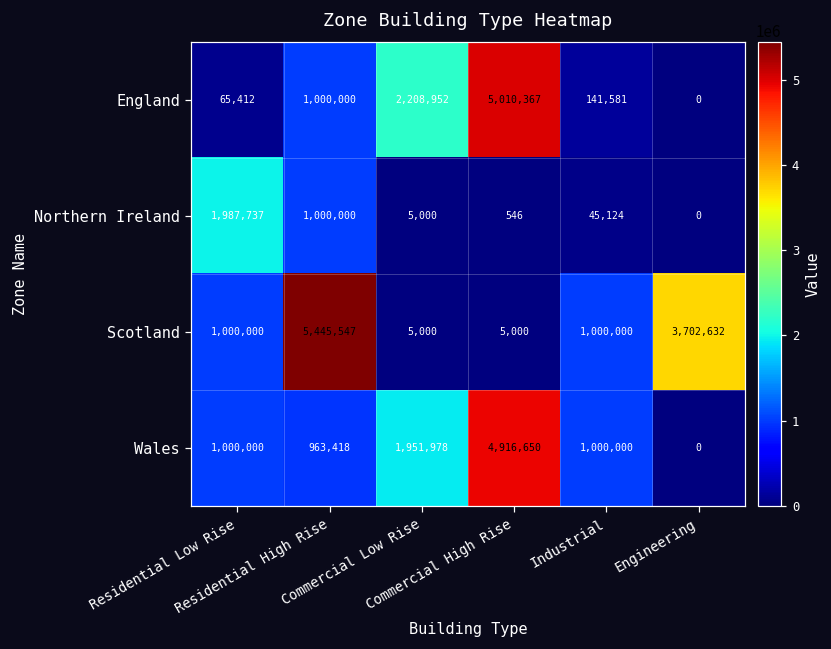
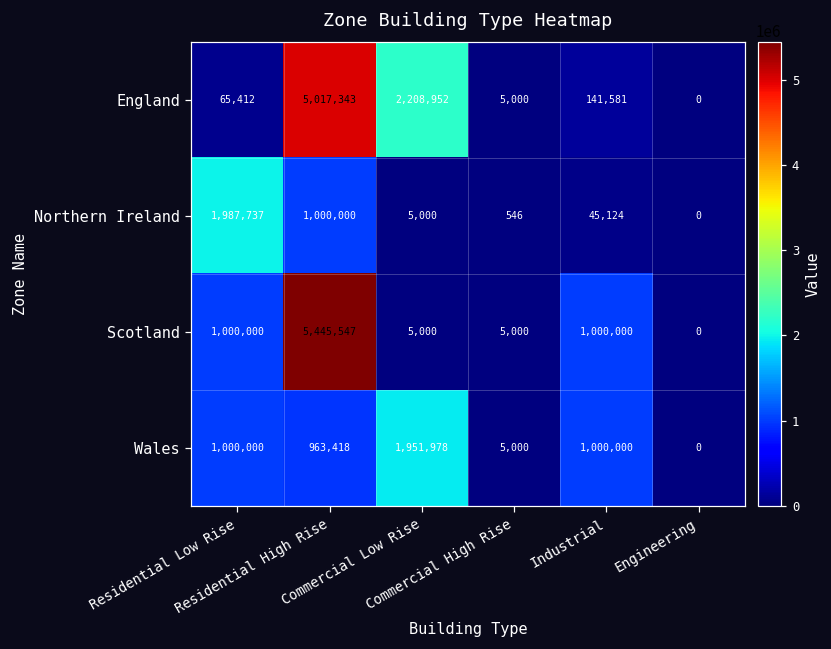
  {
    "England": {
      "Residential Low Rise": "65,412",
-     "Residential High Rise": "1,000,000",
+     "Residential High Rise": "5,017,343",
      "Commercial Low Rise": "2,208,952",
-     "Commercial High Rise": "5,010,367",
+     "Commercial High Rise": "5,000",
      "Industrial": "141,581",
      "Engineering": "0"
    },
    "Northern Ireland": {
      "Residential Low Rise": "1,987,737",
      "Residential High Rise": "1,000,000",
      "Commercial Low Rise": "5,000",
      "Commercial High Rise": "546",
      "Industrial": "45,124",
      "Engineering": "0"
    },
    "Scotland": {
      "Residential Low Rise": "1,000,000",
      "Residential High Rise": "5,445,547",
      "Commercial Low Rise": "5,000",
      "Commercial High Rise": "5,000",
      "Industrial": "1,000,000",
-     "Engineering": "3,702,632"
+     "Engineering": "0"
    },
    "Wales": {
      "Residential Low Rise": "1,000,000",
      "Residential High Rise": "963,418",
      "Commercial Low Rise": "1,951,978",
-     "Commercial High Rise": "4,916,650",
+     "Commercial High Rise": "5,000",
      "Industrial": "1,000,000",
      "Engineering": "0"
    }
  }
